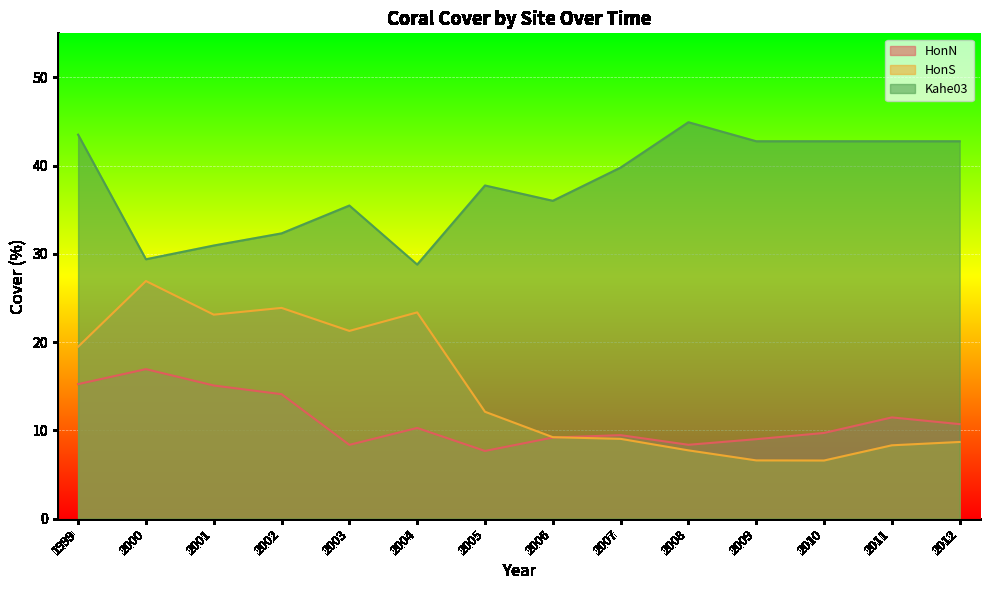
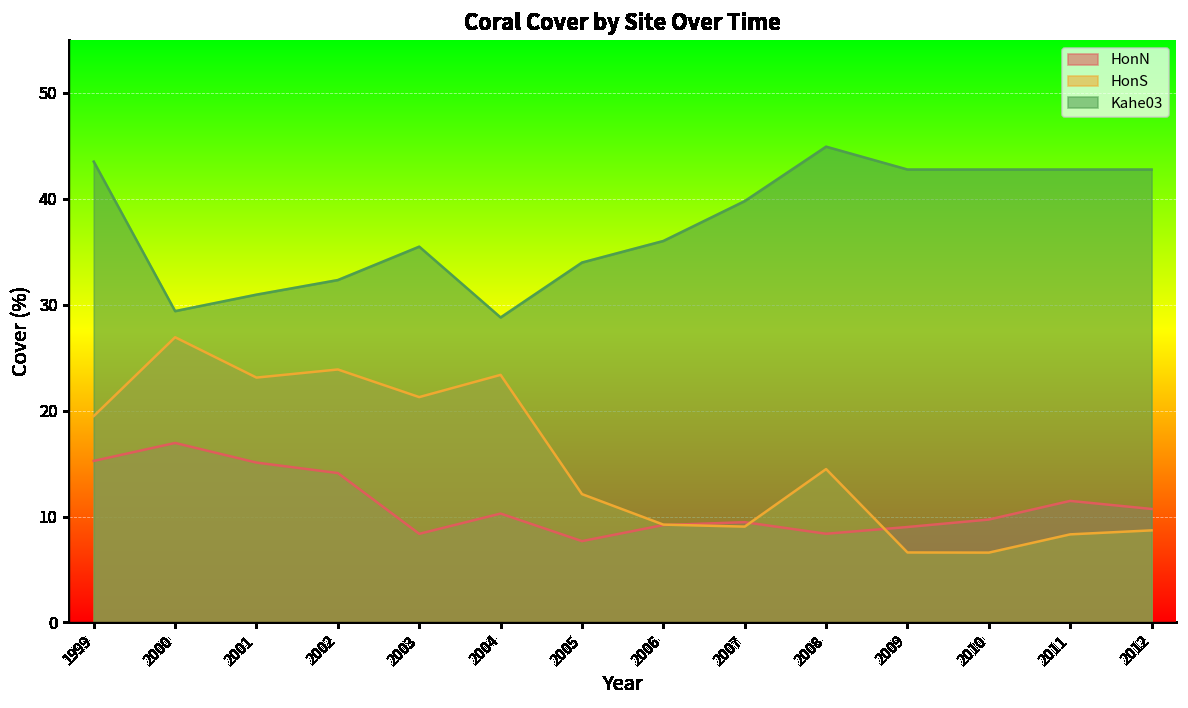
  {
    "HonN": {
      "1999": 15,
      "2000": 17,
      "2001": 15,
      "2002": 14,
      "2003": 8,
      "2004": 10,
      "2005": 8,
      "2007": 9,
      "2008": 8,
      "2009": 9,
      "2010": 10,
      "2011": 11,
      "2012": 11
    },
    "HonS": {
      "1999": 19,
      "2000": 27,
      "2001": 23,
      "2002": 24,
      "2003": 21,
      "2004": 23,
      "2005": 12,
      "2007": 9,
-     "2008": 8,
+     "2008": 14,
      "2009": 7,
      "2010": 7,
      "2011": 8,
      "2012": 9
    },
    "Kahe03": {
      "1999": 44,
      "2000": 29,
      "2001": 31,
      "2002": 32,
      "2003": 35,
      "2004": 29,
-     "2005": 38,
+     "2005": 34,
      "2006": 36,
      "2007": 40,
      "2008": 45,
      "2009": 43,
      "2010": 43,
      "2011": 43,
      "2012": 43
    }
  }
